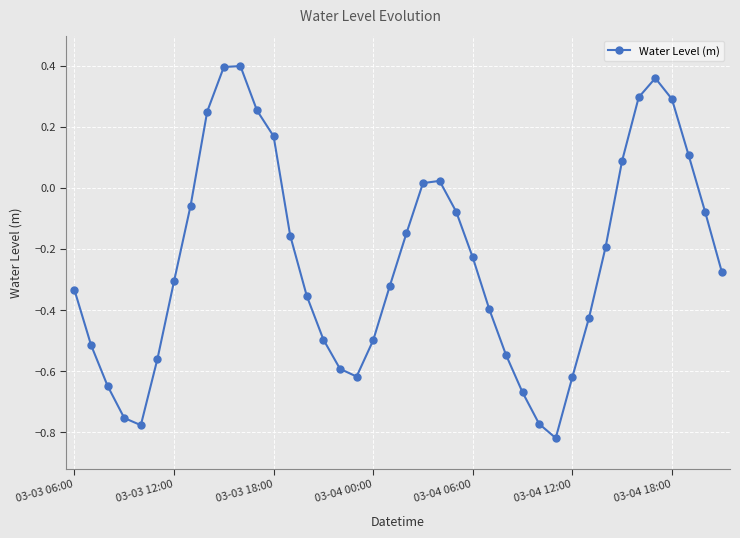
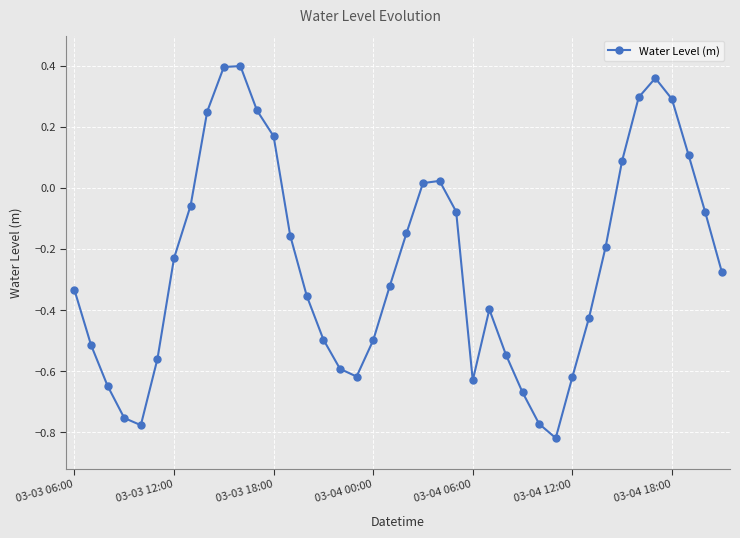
  {
    "03-03 06:00": -0.33,
-   "03-03 12:00": -0.31,
+   "03-03 12:00": -0.23,
    "03-03 18:00": 0.17,
    "03-04 00:00": -0.50,
-   "03-04 06:00": -0.23,
+   "03-04 06:00": -0.63,
    "03-04 12:00": -0.62,
    "03-04 18:00": 0.29
  }
